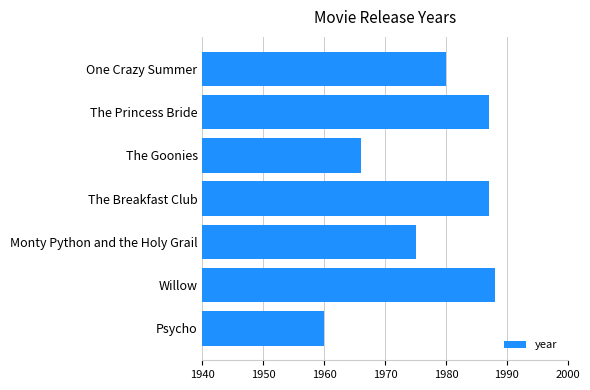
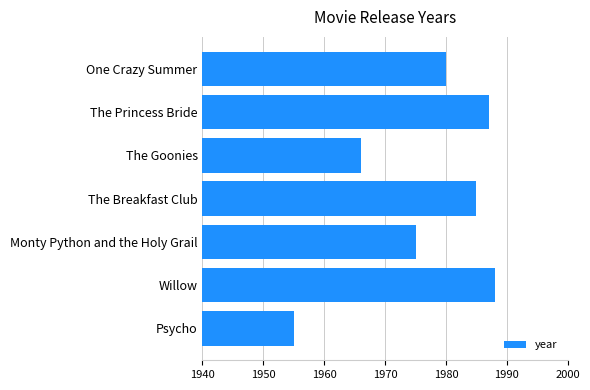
  {
    "One Crazy Summer": 1980,
    "The Princess Bride": 1987,
    "The Goonies": 1966,
-   "The Breakfast Club": 1987,
+   "The Breakfast Club": 1985,
    "Monty Python and the Holy Grail": 1975,
    "Willow": 1988,
-   "Psycho": 1960
+   "Psycho": 1955
  }
